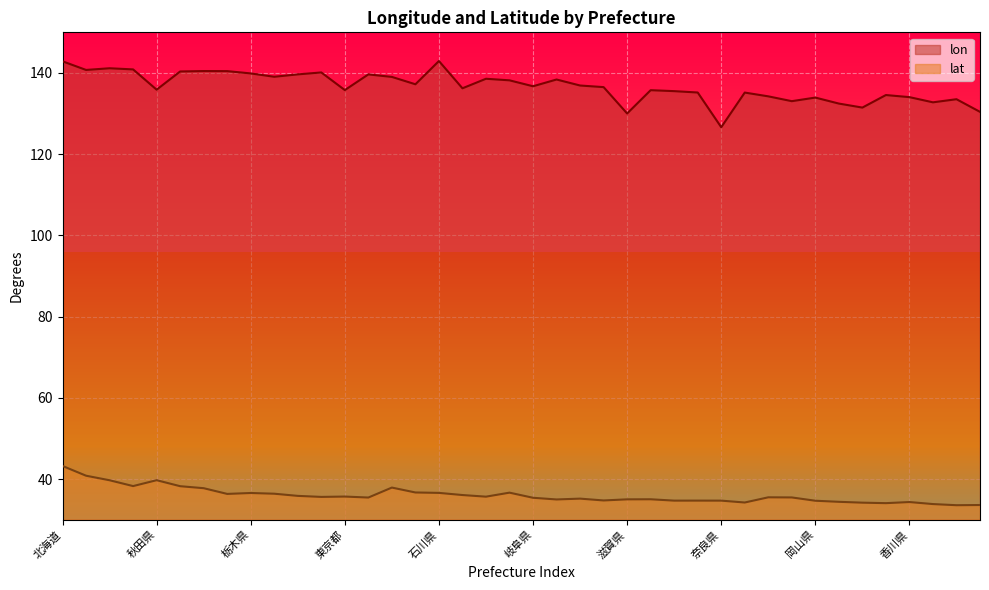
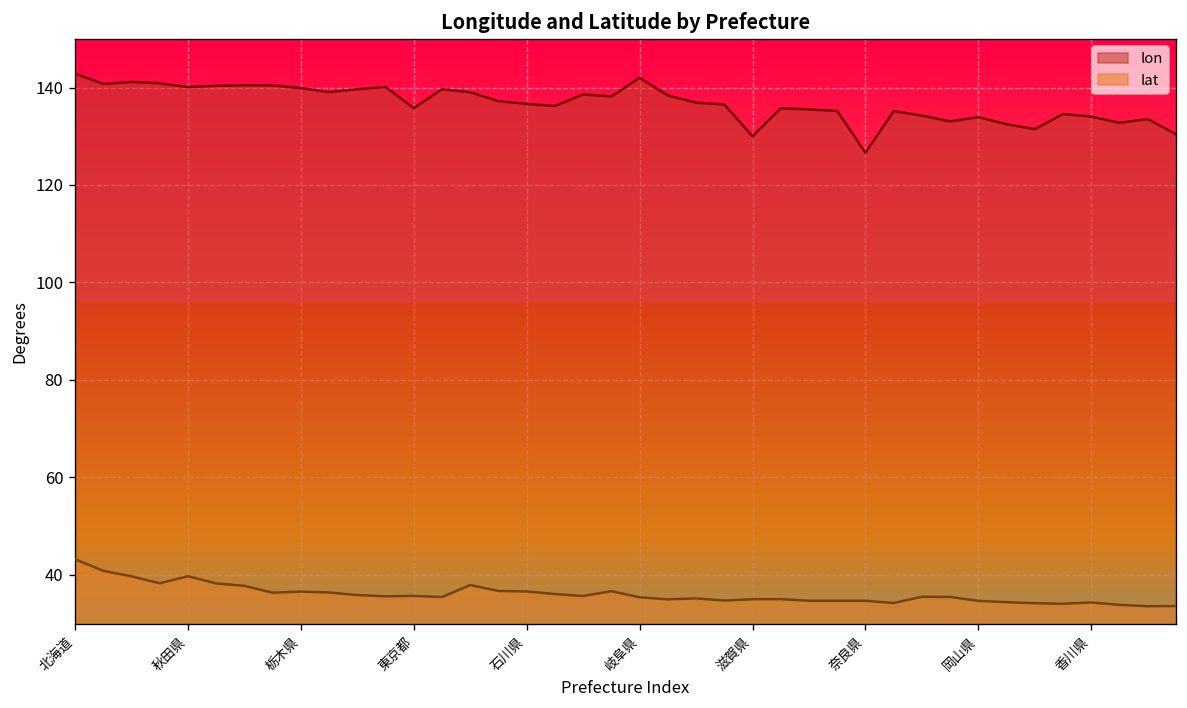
  {
    "lon": {
-     "秋田県": 136,
+     "秋田県": 140,
      "栃木県": 140,
      "東京都": 136,
-     "石川県": 143,
-     "岐阜県": 137,
+     "石川県": 137,
+     "岐阜県": 142,
      "滋賀県": 130,
      "奈良県": 127,
      "岡山県": 134,
      "香川県": 134
    }
  }
